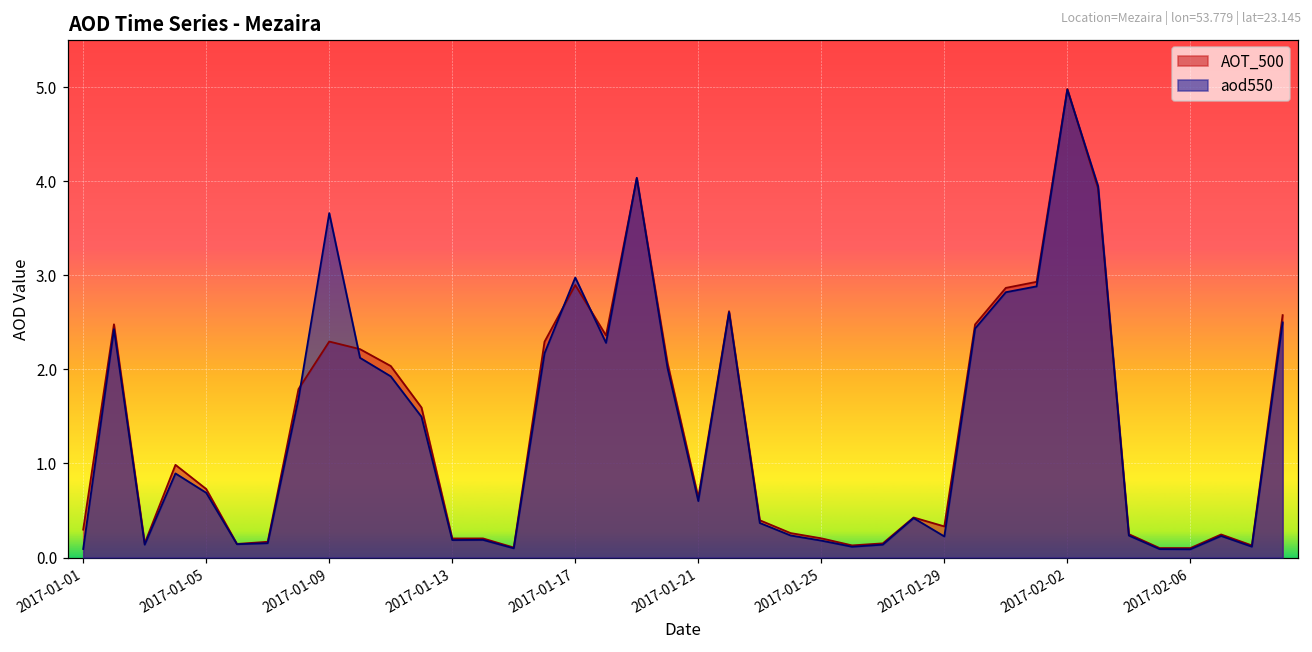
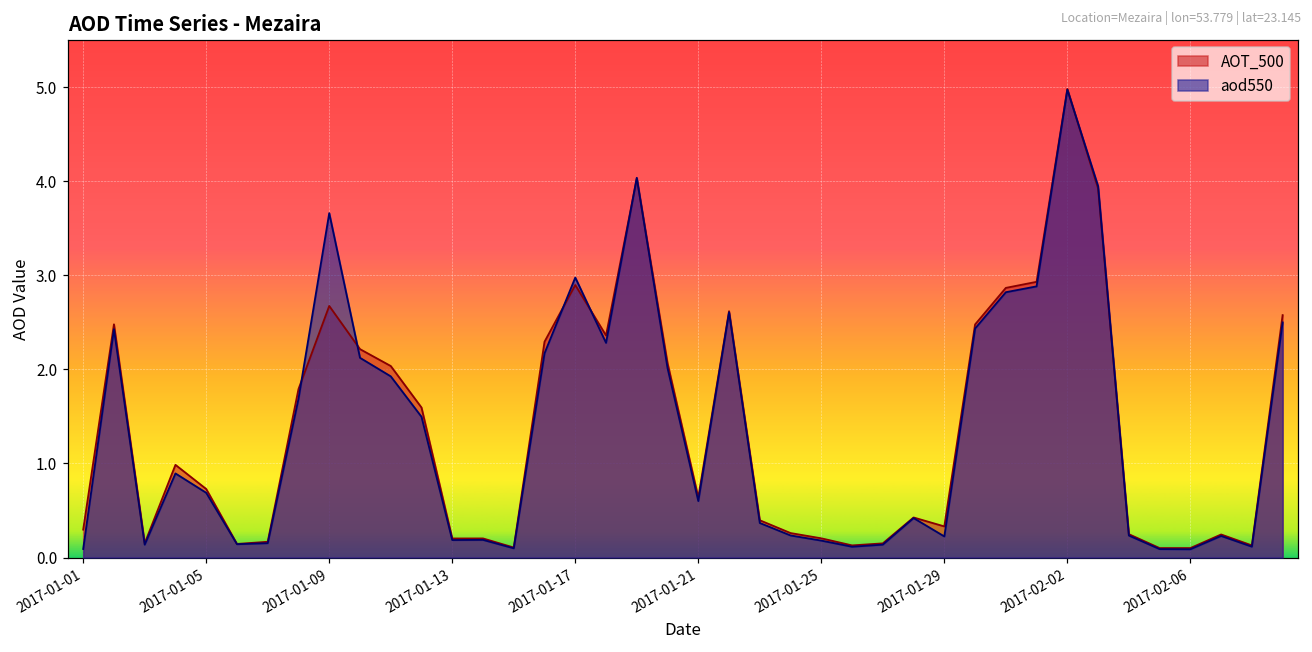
  {
    "AOT_500": {
      "2017-01-01": 0.3,
      "2017-01-05": 0.7,
-     "2017-01-09": 2.3,
+     "2017-01-09": 2.7,
      "2017-01-17": 2.9,
      "2017-01-21": 0.6,
      "2017-01-29": 0.3
    },
    "aod550": {
      "2017-01-01": 0.1,
      "2017-01-05": 0.7,
      "2017-01-09": 3.7,
      "2017-01-17": 3.0,
      "2017-01-21": 0.6,
      "2017-01-29": 0.2
    }
  }
